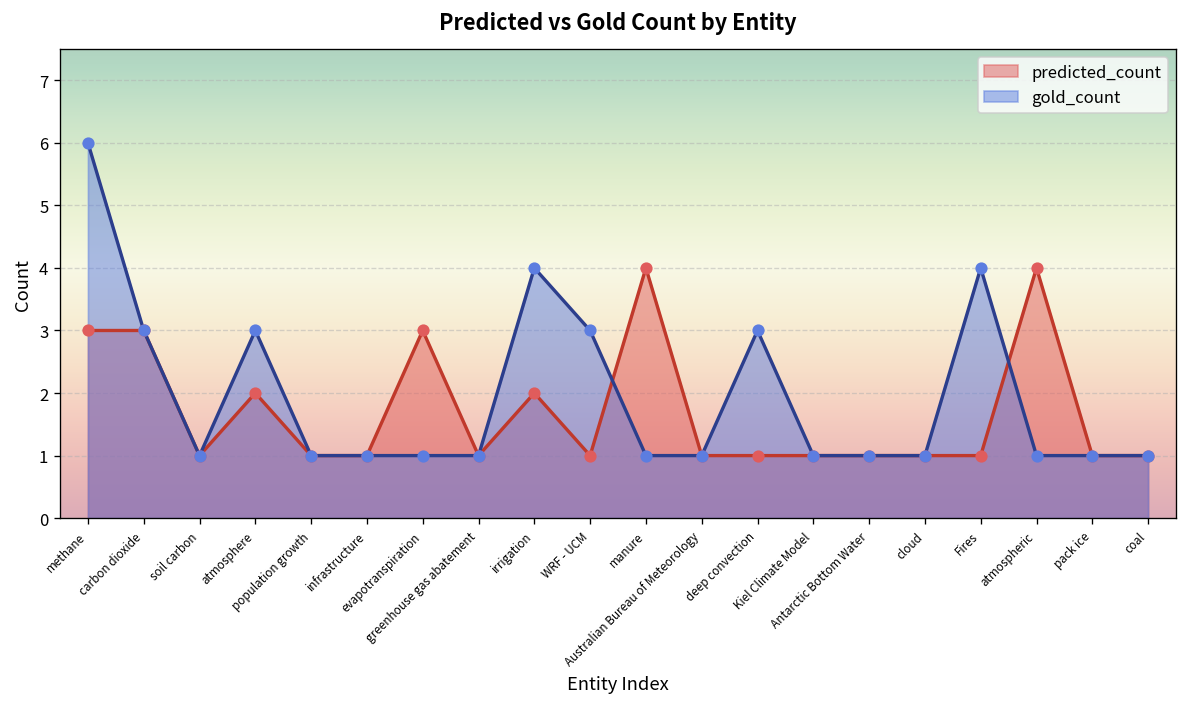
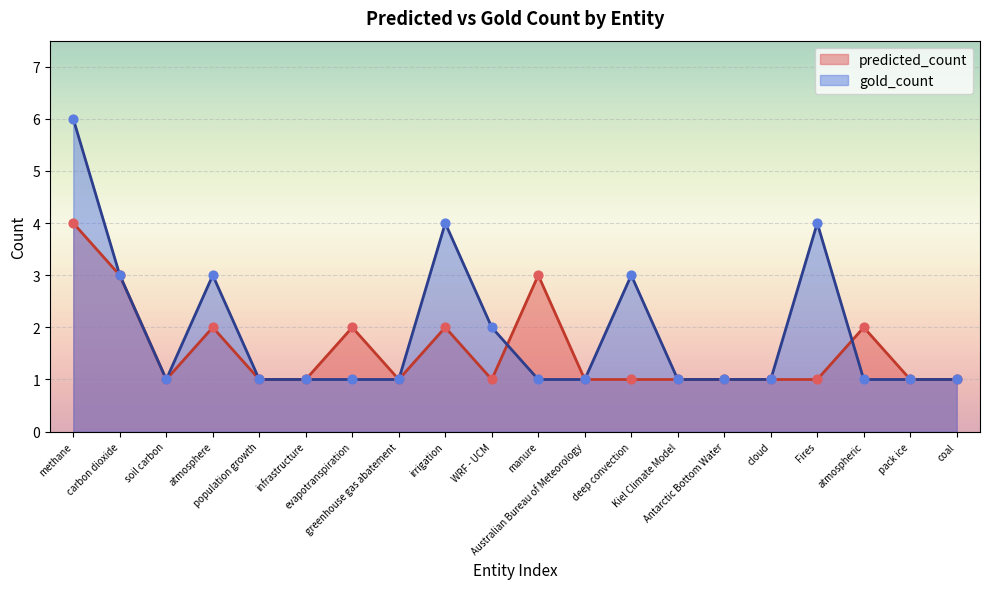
  {
    "predicted_count": {
-     "methane": 3,
+     "methane": 4,
      "atmosphere": 2,
-     "evapotranspiration": 3,
+     "evapotranspiration": 2,
      "irrigation": 2,
      "WRF - UCM": 1,
-     "manure": 4,
+     "manure": 3,
      "deep convection": 1,
      "Fires": 1,
-     "atmospheric": 4
+     "atmospheric": 2
    },
    "gold_count": {
      "methane": 6,
      "atmosphere": 3,
      "evapotranspiration": 1,
      "irrigation": 4,
-     "WRF - UCM": 3,
+     "WRF - UCM": 2,
      "manure": 1,
      "deep convection": 3,
      "Fires": 4,
      "atmospheric": 1
    }
  }
